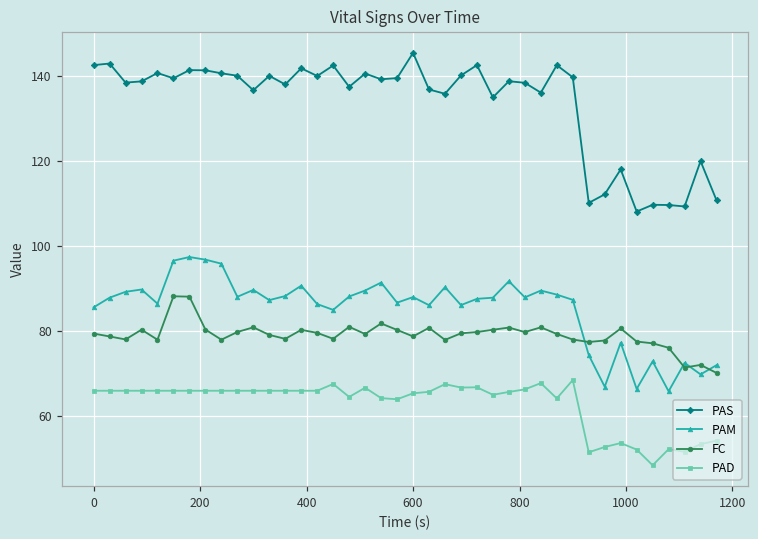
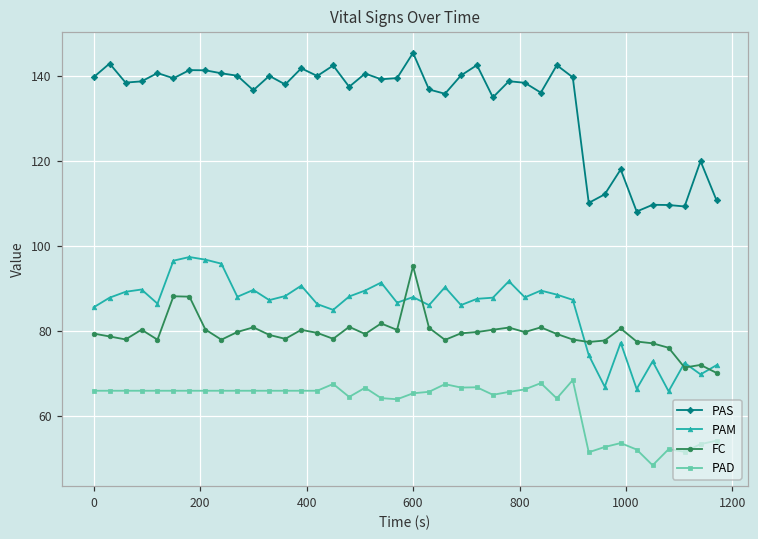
  {
    "PAS": {
-     "0": 142,
+     "0": 140,
      "600": 145
    },
    "PAM": {
      "0": 86,
      "600": 88
    },
    "FC": {
      "0": 79,
-     "600": 79
+     "600": 95
    },
    "PAD": {
      "0": 66,
      "600": 65
    }
  }
